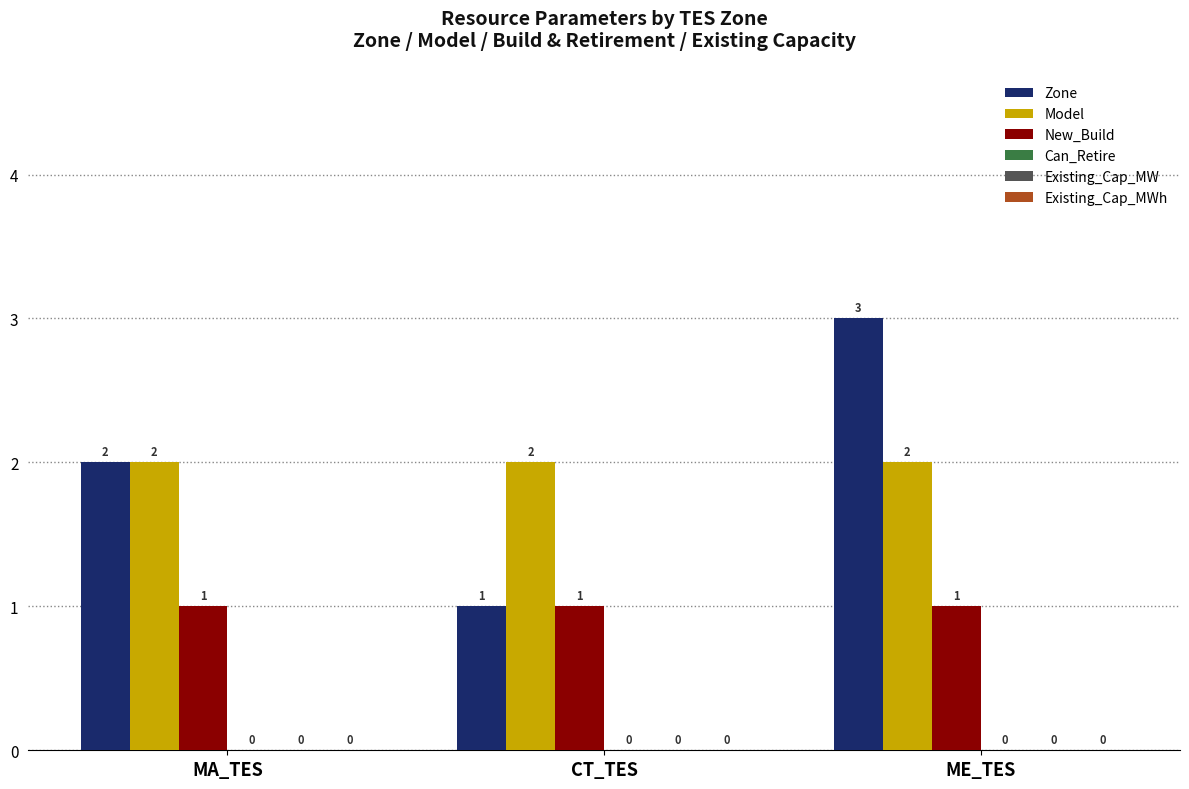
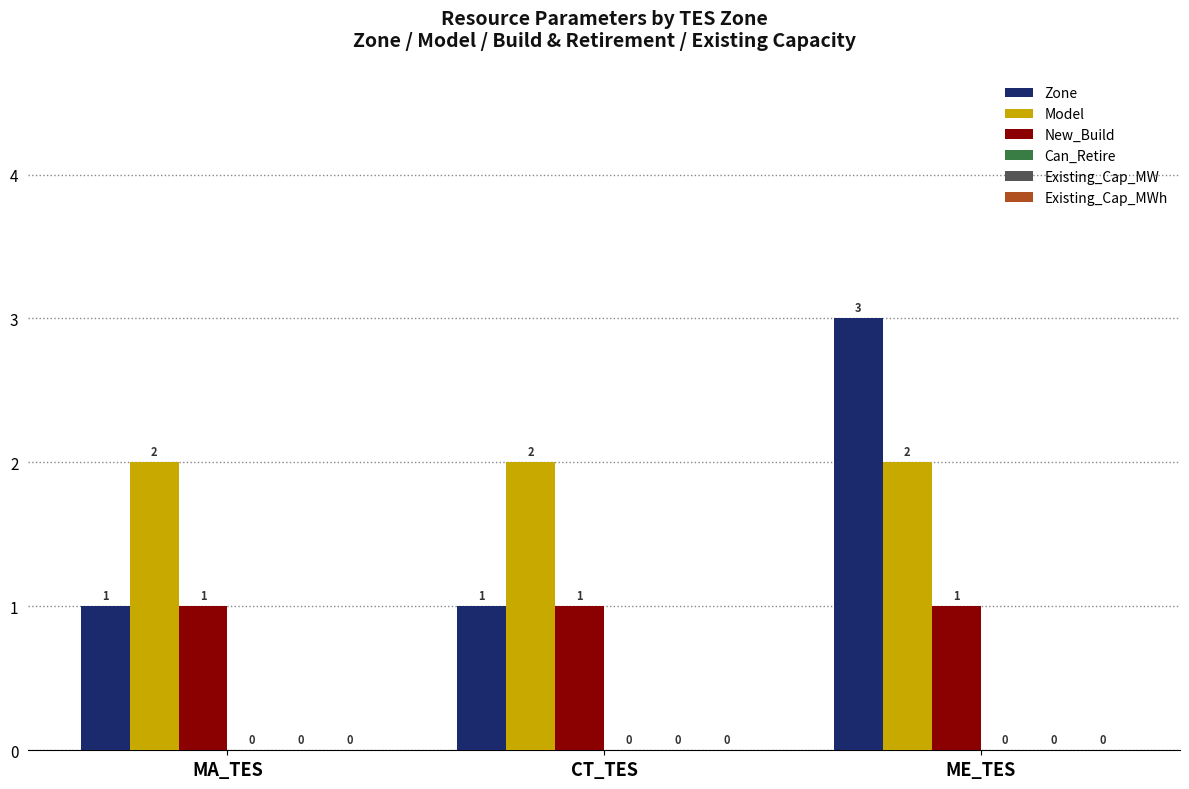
  {
    "Zone": {
-     "MA_TES": 2,
+     "MA_TES": 1,
      "CT_TES": 1,
      "ME_TES": 3
    },
    "Model": {
      "MA_TES": 2,
      "CT_TES": 2,
      "ME_TES": 2
    },
    "New_Build": {
      "MA_TES": 1,
      "CT_TES": 1,
      "ME_TES": 1
    },
    "Existing_Cap_MWh": {
      "MA_TES": 0,
      "CT_TES": 0,
      "ME_TES": 0
    }
  }
